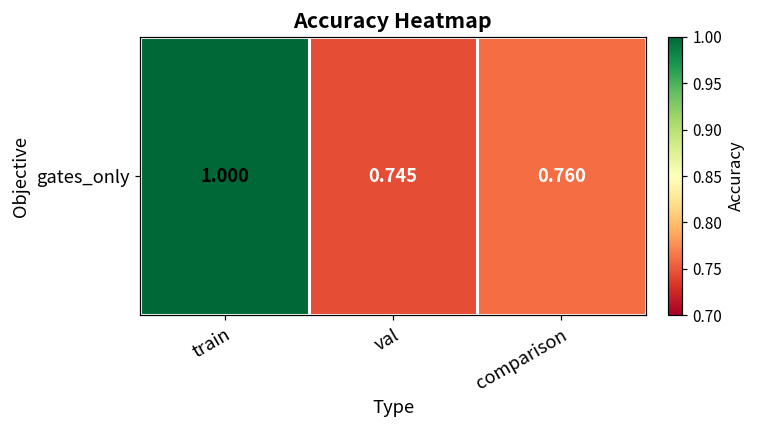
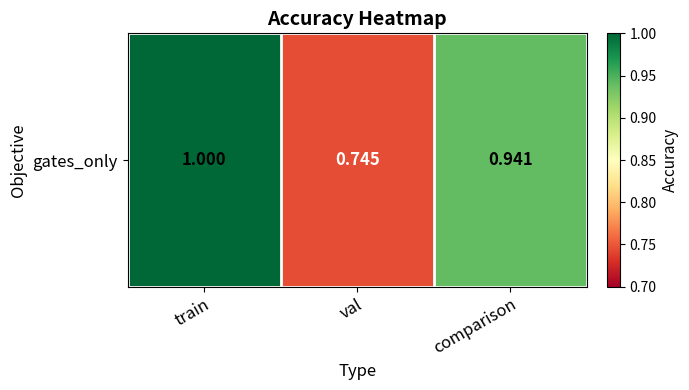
  {
    "gates_only": {
      "train": 1.000,
      "val": 0.745,
-     "comparison": 0.760
+     "comparison": 0.941
    }
  }
